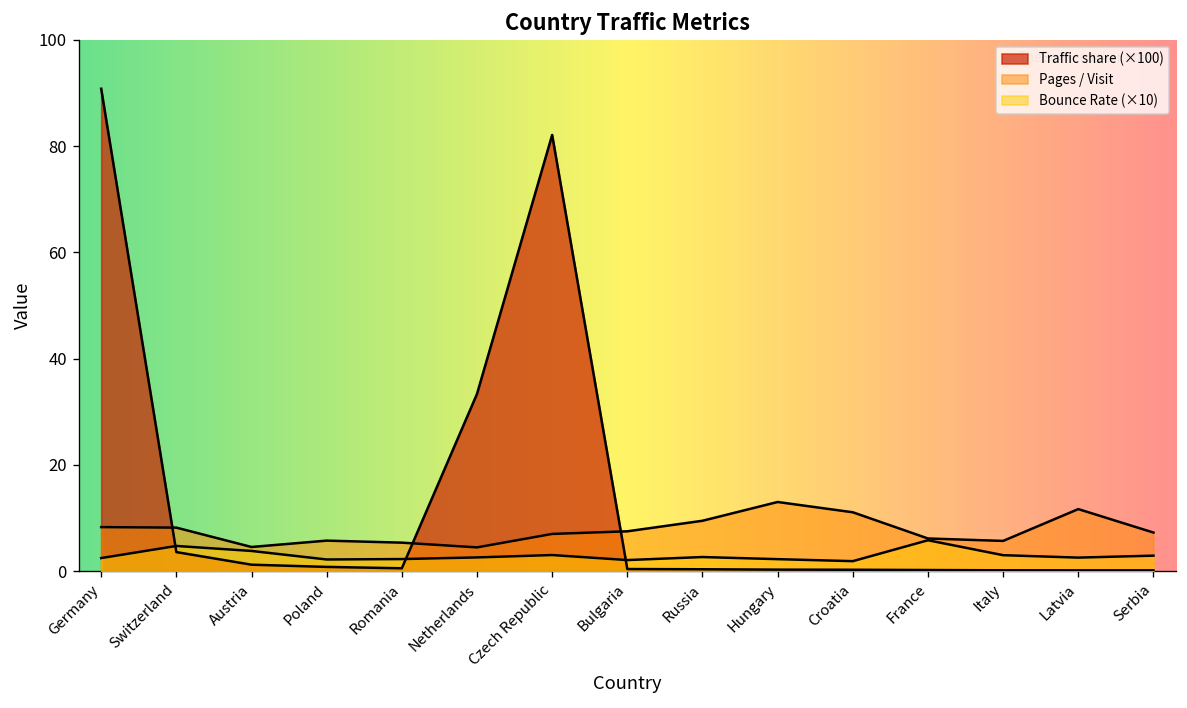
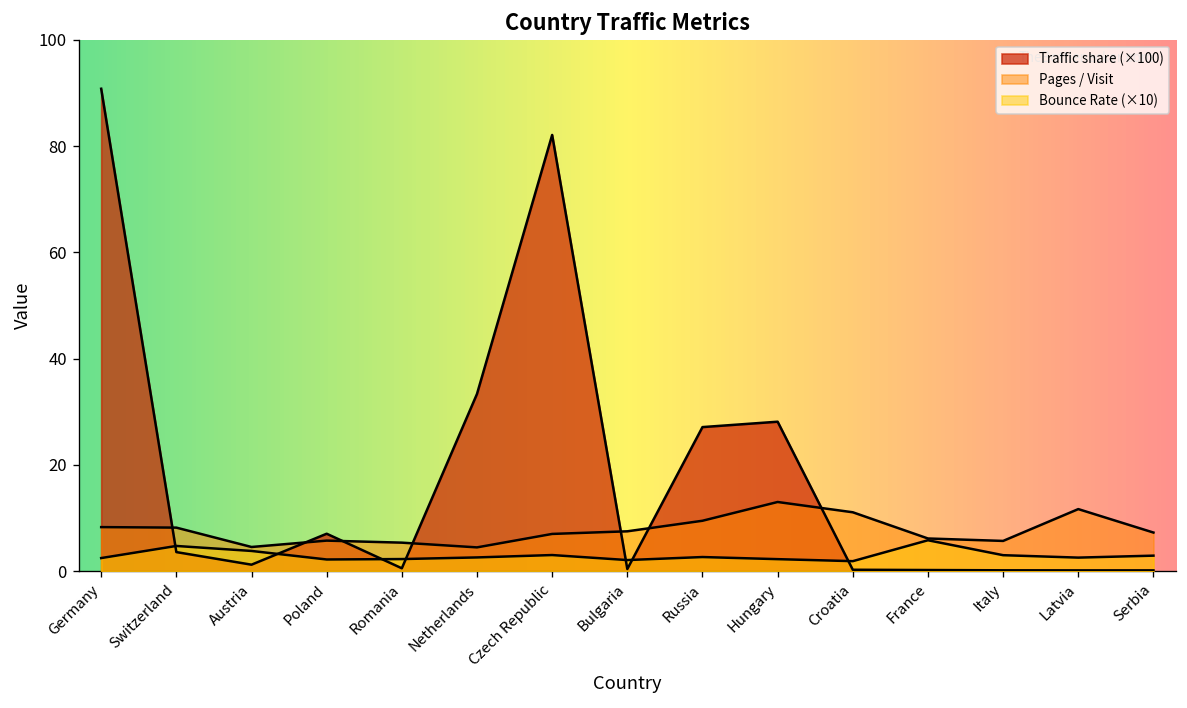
  {
    "Traffic share (×100)": {
      "Germany": 91,
      "Switzerland": 4,
      "Austria": 1,
-     "Poland": 1,
+     "Poland": 7,
      "Romania": 1,
      "Netherlands": 33,
      "Czech Republic": 82,
      "Bulgaria": 0,
-     "Russia": 0,
-     "Hungary": 0,
+     "Russia": 27,
+     "Hungary": 28,
      "Croatia": 0,
      "France": 0,
      "Italy": 0,
      "Latvia": 0,
      "Serbia": 0
    }
  }
